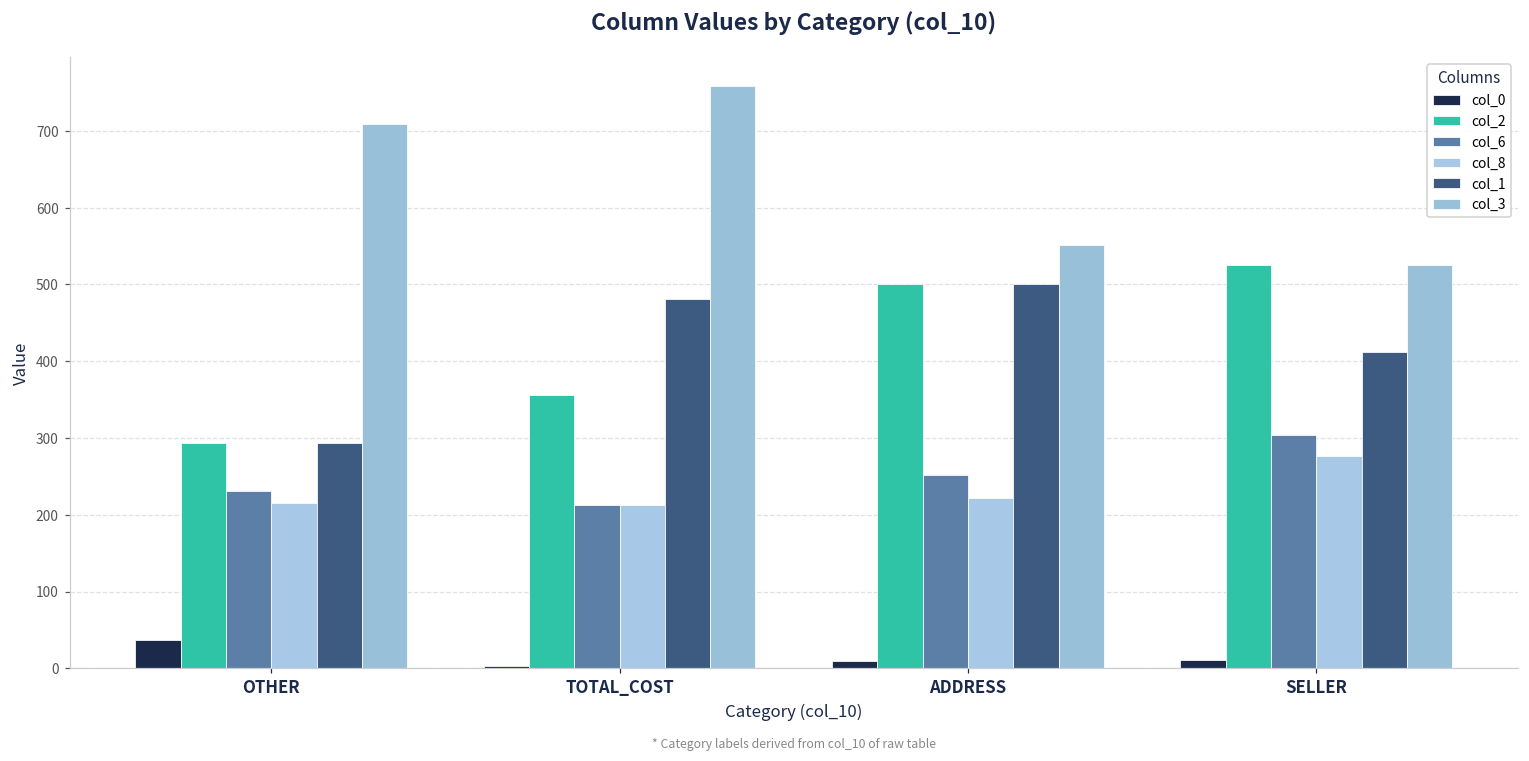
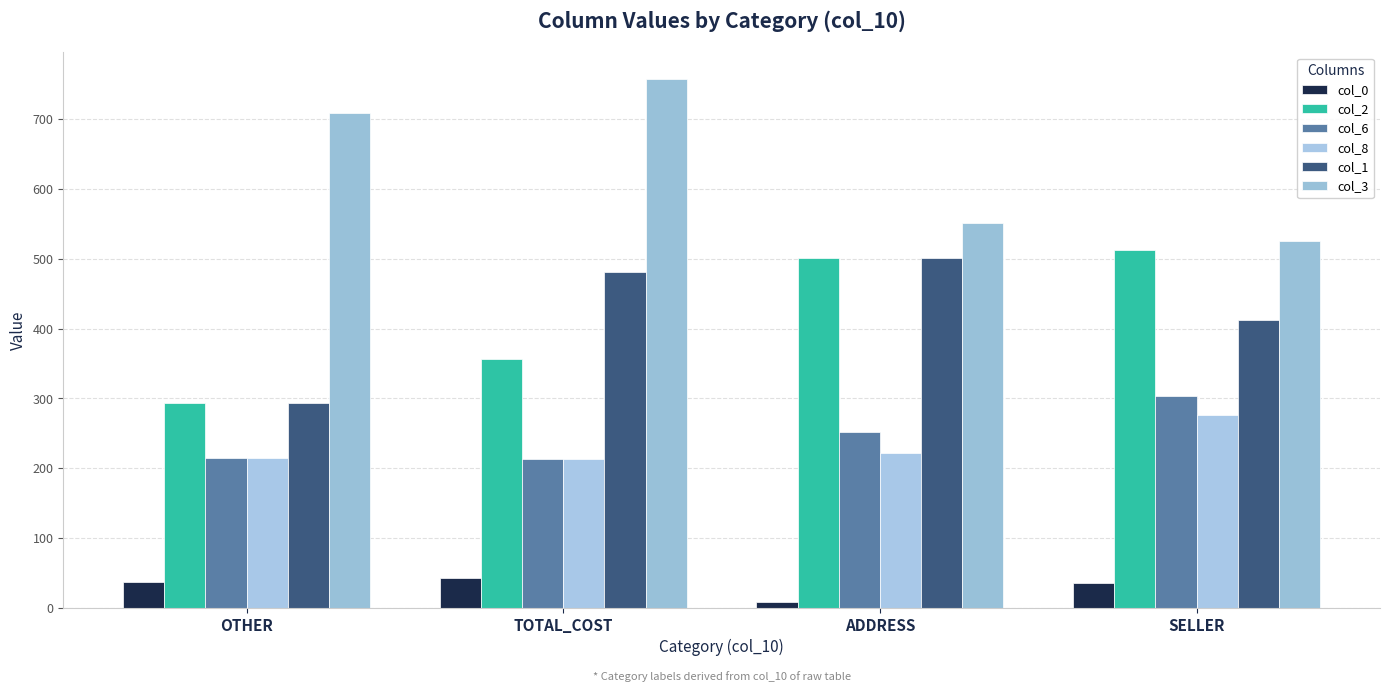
  {
    "col_0": {
      "OTHER": 40,
-     "TOTAL_COST": 0,
+     "TOTAL_COST": 40,
      "ADDRESS": 10,
-     "SELLER": 10
+     "SELLER": 40
    },
    "col_2": {
      "OTHER": 290,
      "TOTAL_COST": 360,
      "ADDRESS": 500,
-     "SELLER": 530
+     "SELLER": 510
    },
    "col_6": {
-     "OTHER": 230,
+     "OTHER": 210,
      "TOTAL_COST": 210,
      "ADDRESS": 250,
      "SELLER": 300
    },
    "col_1": {
      "OTHER": 290,
      "TOTAL_COST": 480,
      "ADDRESS": 500,
      "SELLER": 410
    }
  }
